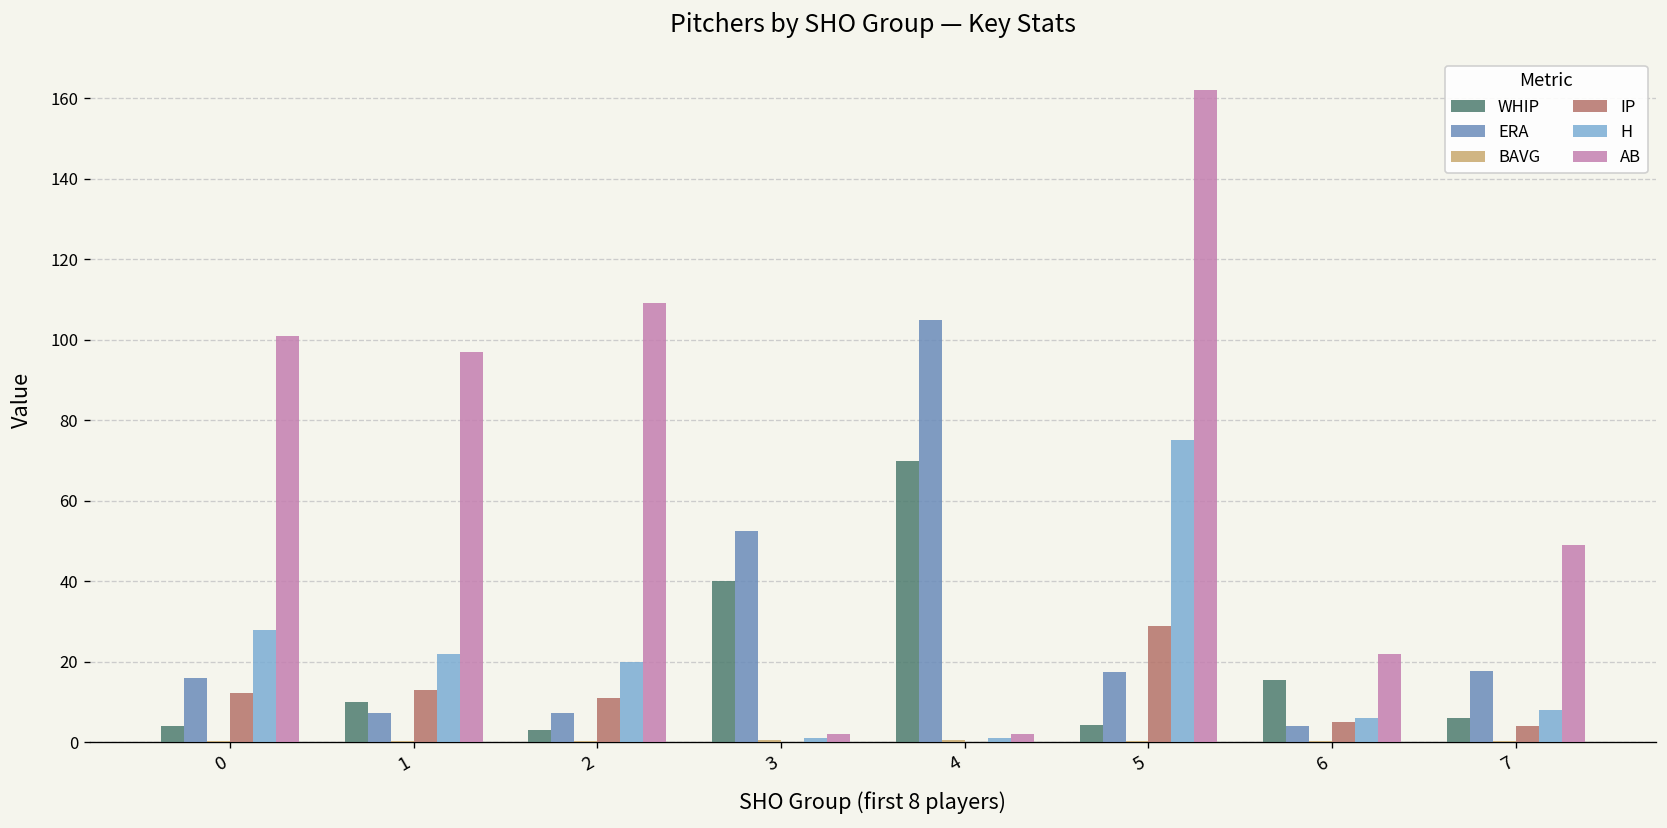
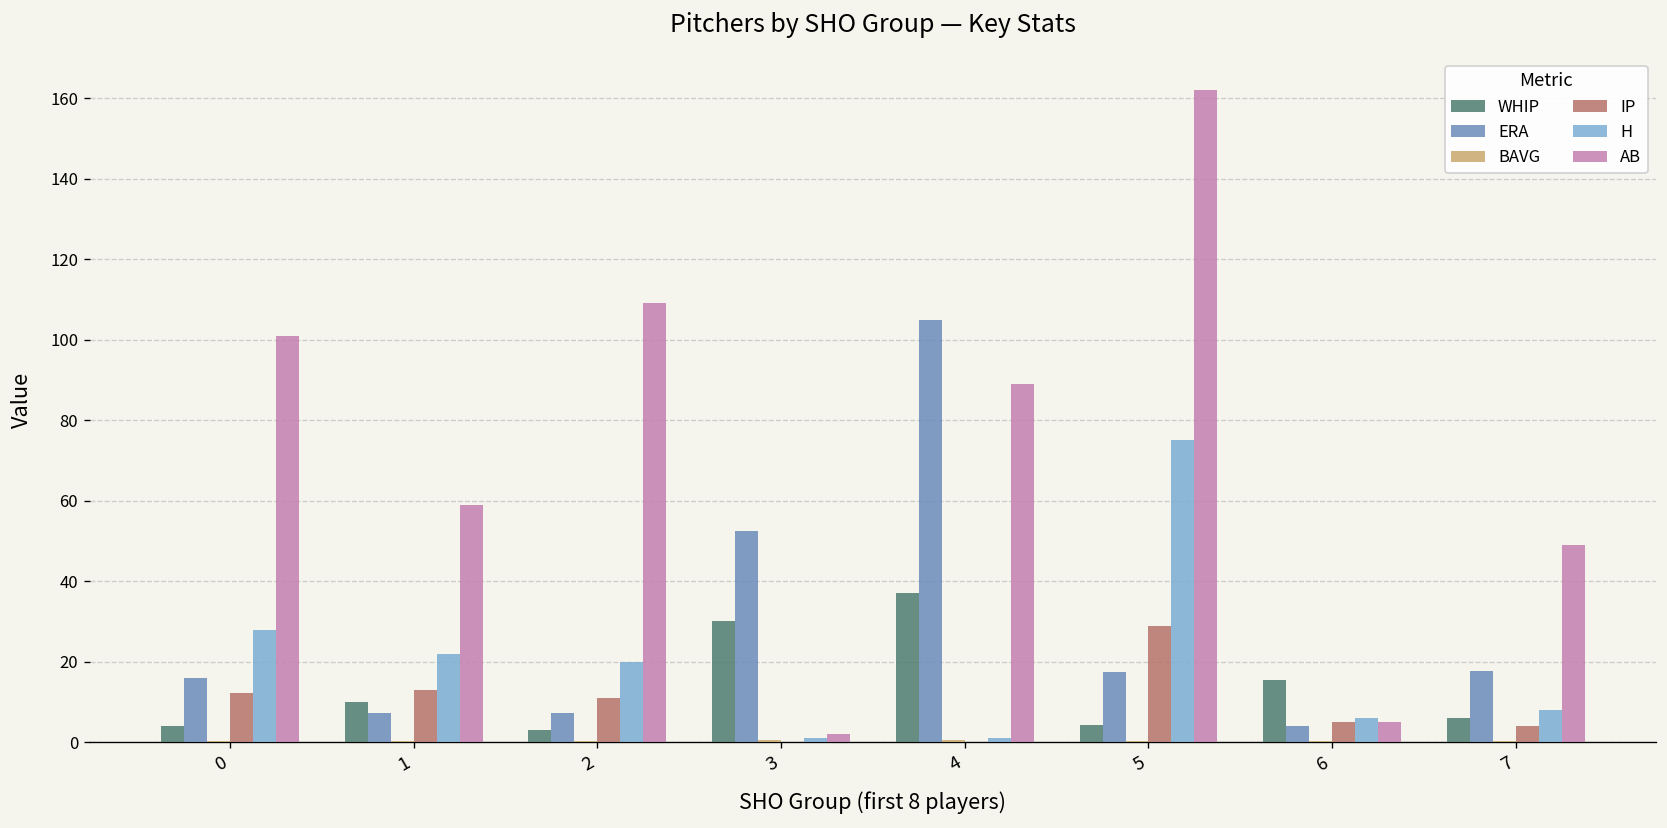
  {
    "WHIP": {
      "0": 4,
      "1": 10,
      "2": 3,
-     "3": 40,
-     "4": 70,
+     "3": 30,
+     "4": 37,
      "5": 4,
      "6": 15,
      "7": 6
    },
    "AB": {
      "0": 101,
-     "1": 97,
+     "1": 59,
      "2": 109,
      "3": 2,
-     "4": 2,
+     "4": 89,
      "5": 162,
-     "6": 22,
+     "6": 5,
      "7": 49
    }
  }
